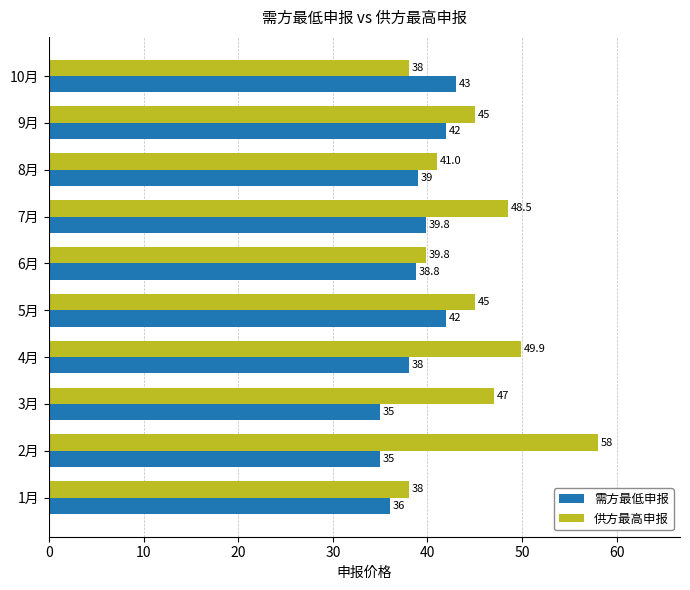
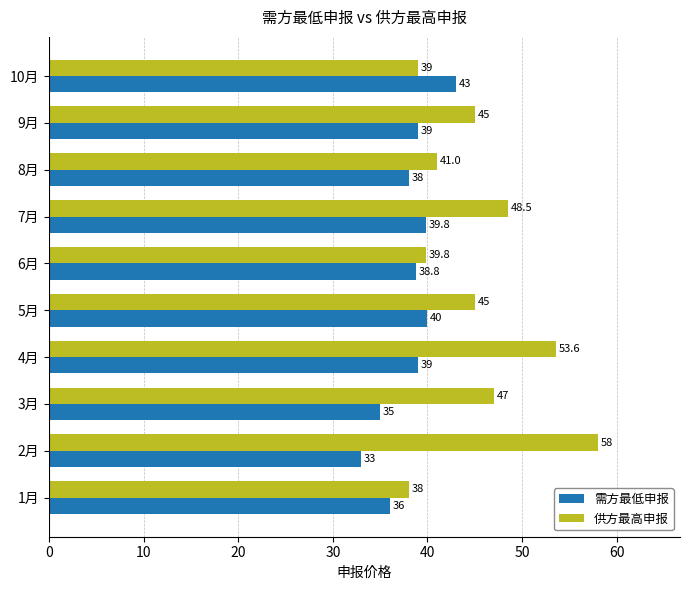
  {
    "需方最低申报": {
      "10月": 43,
-     "9月": 42,
-     "8月": 39,
+     "9月": 39,
+     "8月": 38,
      "7月": 39.8,
      "6月": 38.8,
-     "5月": 42,
-     "4月": 38,
+     "5月": 40,
+     "4月": 39,
      "3月": 35,
-     "2月": 35,
+     "2月": 33,
      "1月": 36
    },
    "供方最高申报": {
-     "10月": 38,
+     "10月": 39,
      "9月": 45,
      "8月": 41.0,
      "7月": 48.5,
      "6月": 39.8,
      "5月": 45,
-     "4月": 49.9,
+     "4月": 53.6,
      "3月": 47,
      "2月": 58,
      "1月": 38
    }
  }
